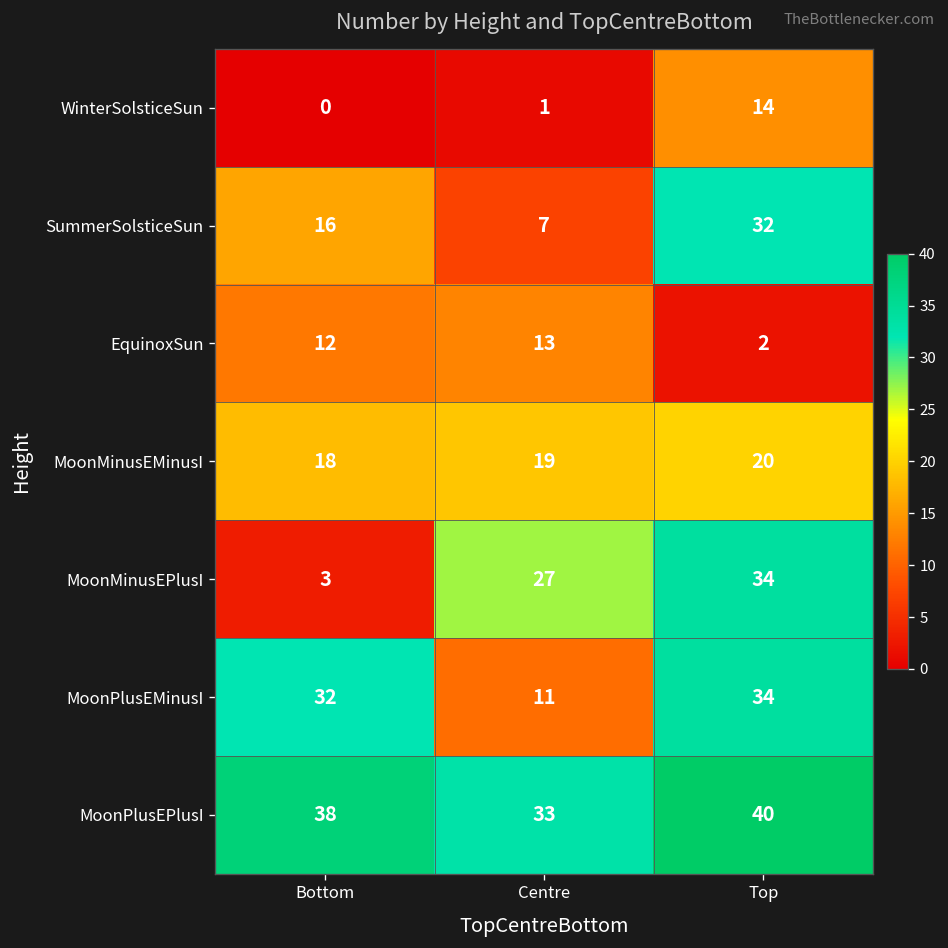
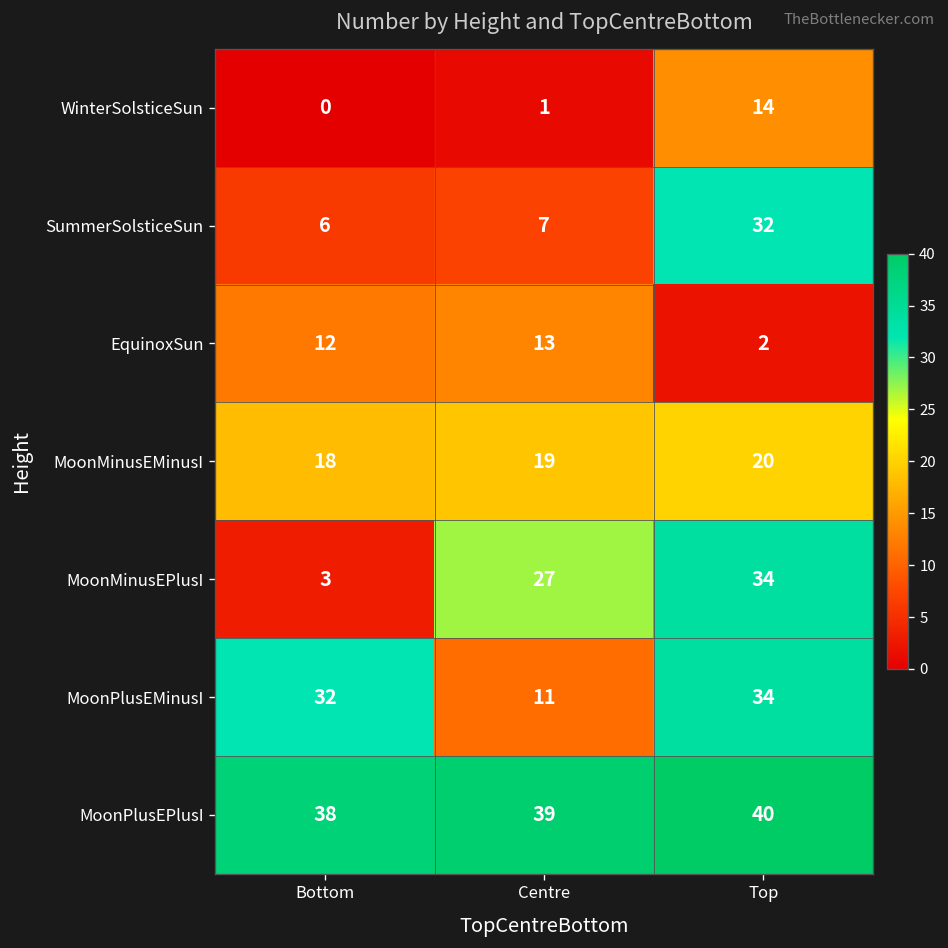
  {
    "WinterSolsticeSun": {
      "Bottom": 0,
      "Centre": 1,
      "Top": 14
    },
    "SummerSolsticeSun": {
-     "Bottom": 16,
+     "Bottom": 6,
      "Centre": 7,
      "Top": 32
    },
    "EquinoxSun": {
      "Bottom": 12,
      "Centre": 13,
      "Top": 2
    },
    "MoonMinusEMinusI": {
      "Bottom": 18,
      "Centre": 19,
      "Top": 20
    },
    "MoonMinusEPlusI": {
      "Bottom": 3,
      "Centre": 27,
      "Top": 34
    },
    "MoonPlusEMinusI": {
      "Bottom": 32,
      "Centre": 11,
      "Top": 34
    },
    "MoonPlusEPlusI": {
      "Bottom": 38,
-     "Centre": 33,
+     "Centre": 39,
      "Top": 40
    }
  }
